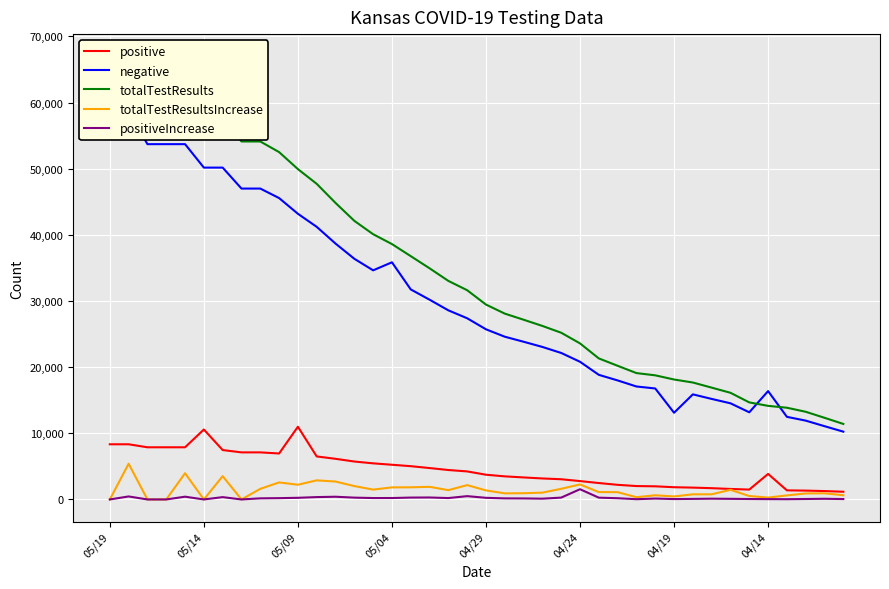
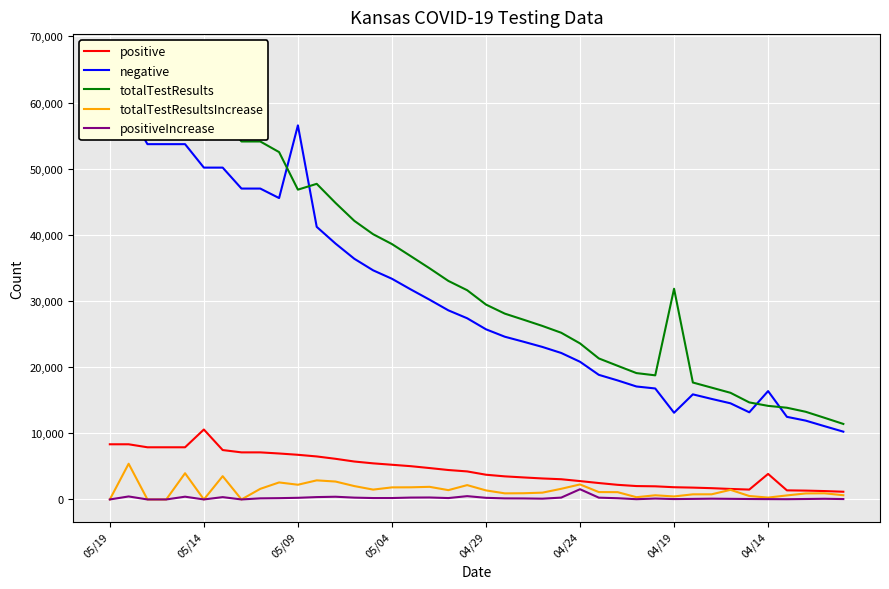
  {
    "positive": {
      "05/19": "8,000",
      "05/14": "11,000",
-     "05/09": "11,000",
+     "05/09": "7,000",
      "05/04": "5,000",
      "04/29": "4,000",
      "04/24": "3,000",
      "04/19": "2,000",
      "04/14": "4,000"
    },
    "negative": {
      "05/14": "50,000",
-     "05/09": "43,000",
-     "05/04": "36,000",
+     "05/09": "57,000",
+     "05/04": "33,000",
      "04/29": "26,000",
      "04/24": "21,000",
      "04/19": "13,000",
      "04/14": "16,000"
    },
    "totalTestResults": {
-     "05/09": "50,000",
+     "05/09": "47,000",
      "05/04": "39,000",
      "04/29": "29,000",
      "04/24": "24,000",
-     "04/19": "18,000",
+     "04/19": "32,000",
      "04/14": "14,000"
    },
    "totalTestResultsIncrease": {
      "05/09": "2,000",
      "05/04": "2,000",
      "04/29": "1,000",
      "04/24": "2,000",
      "04/19": "0"
    },
    "positiveIncrease": {
      "05/09": "0",
      "05/04": "0",
      "04/29": "0",
      "04/24": "2,000",
      "04/19": "0"
    }
  }
